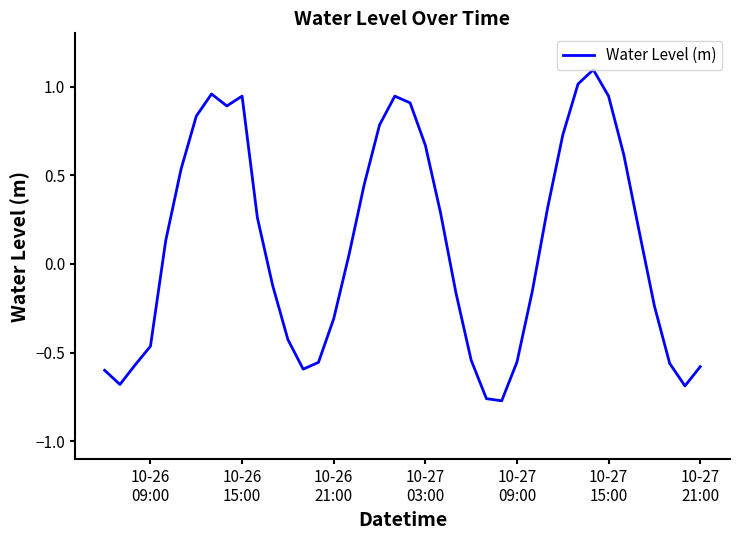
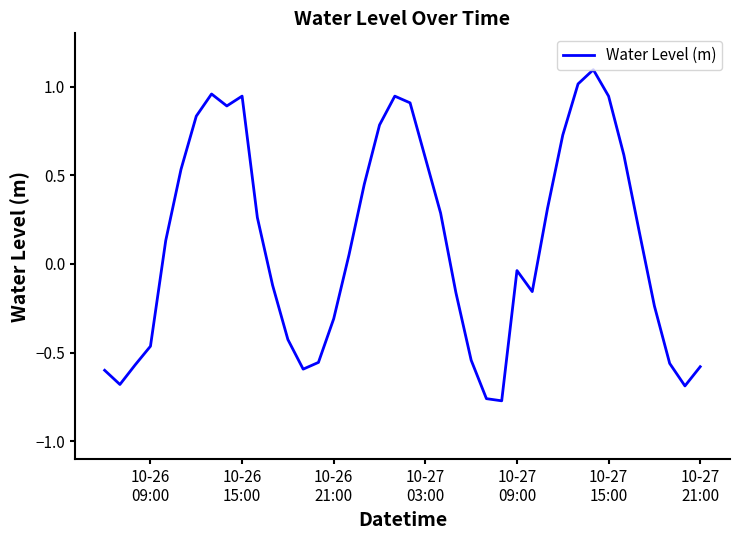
  {
    "10-26 09:00": -0.46,
    "10-26 15:00": 0.95,
    "10-26 21:00": -0.31,
-   "10-27 03:00": 0.67,
-   "10-27 09:00": -0.55,
+   "10-27 03:00": 0.60,
+   "10-27 09:00": -0.04,
    "10-27 15:00": 0.95,
    "10-27 21:00": -0.58
  }
